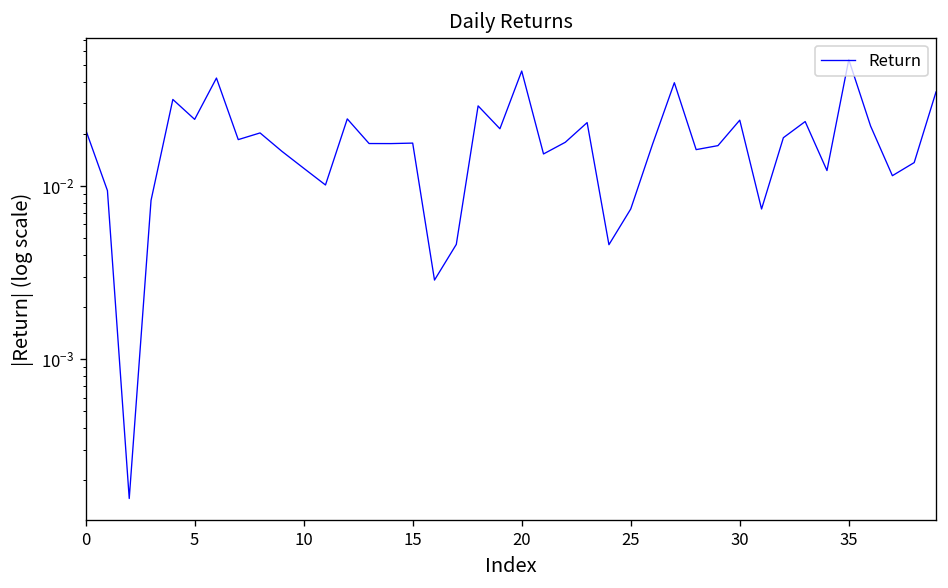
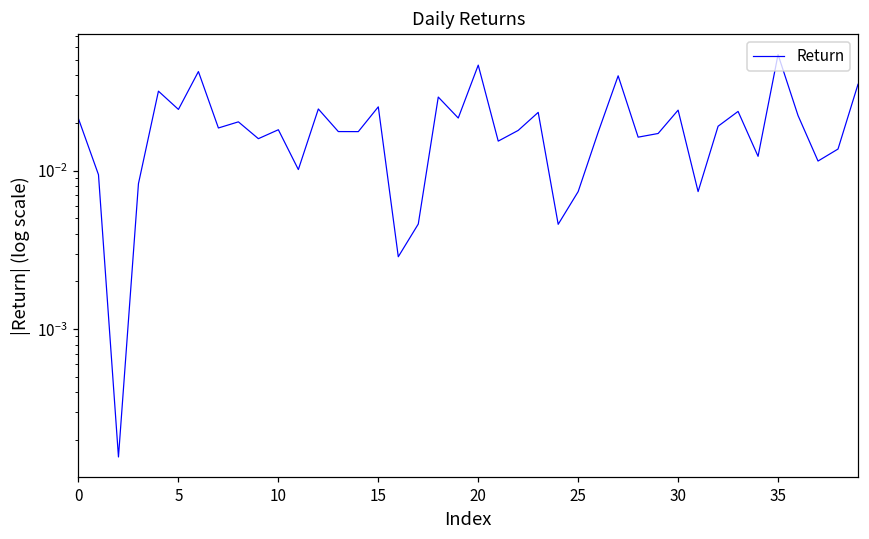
  {
    "0": 0.021,
    "5": 0.024,
-   "10": 0.013,
-   "15": 0.018,
+   "10": 0.018,
+   "15": 0.025,
    "20": 0.046,
    "25": 0.007,
    "30": 0.024
  }
